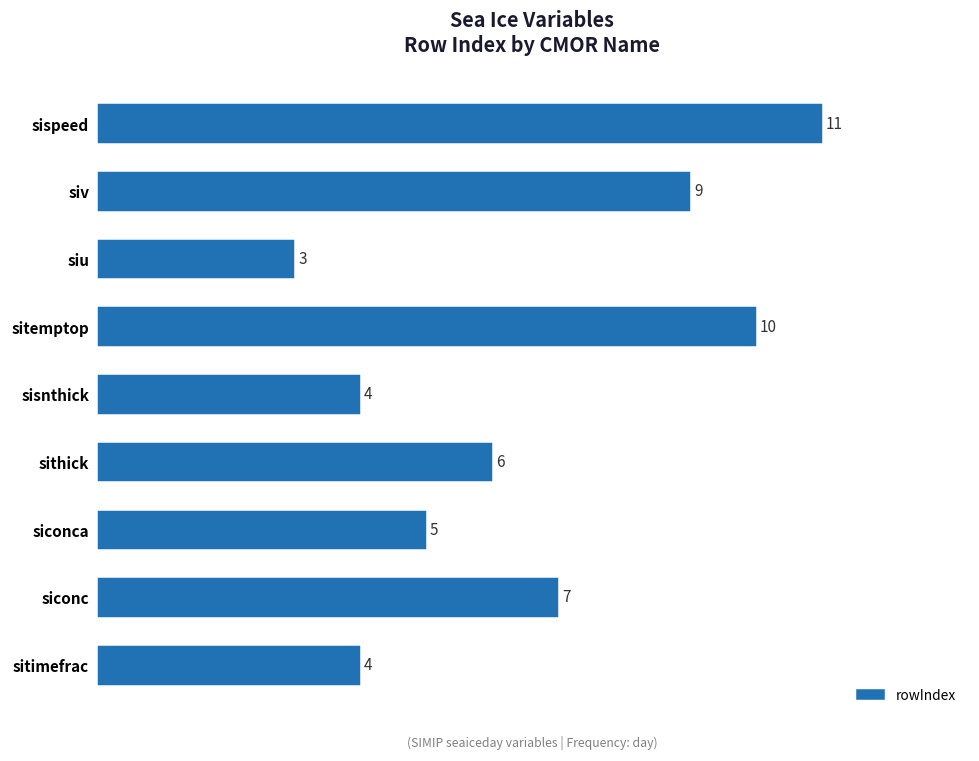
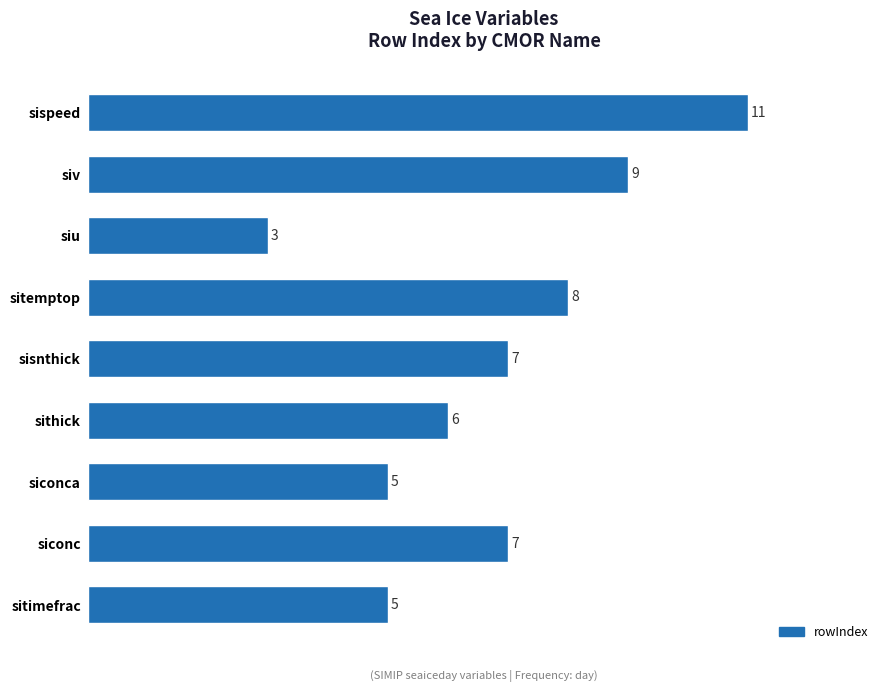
  {
    "sispeed": 11,
    "siv": 9,
    "siu": 3,
-   "sitemptop": 10,
-   "sisnthick": 4,
+   "sitemptop": 8,
+   "sisnthick": 7,
    "sithick": 6,
    "siconca": 5,
    "siconc": 7,
-   "sitimefrac": 4
+   "sitimefrac": 5
  }
